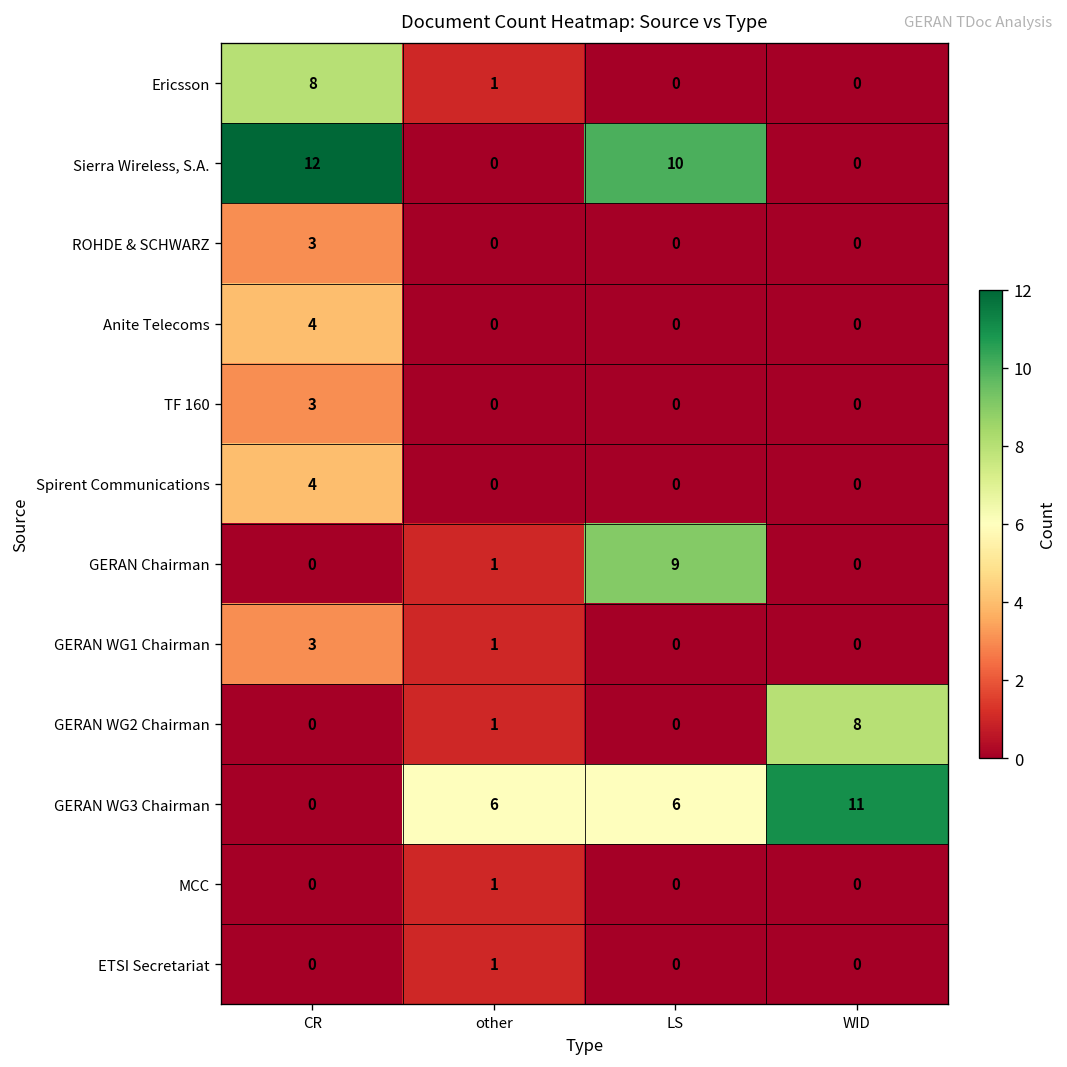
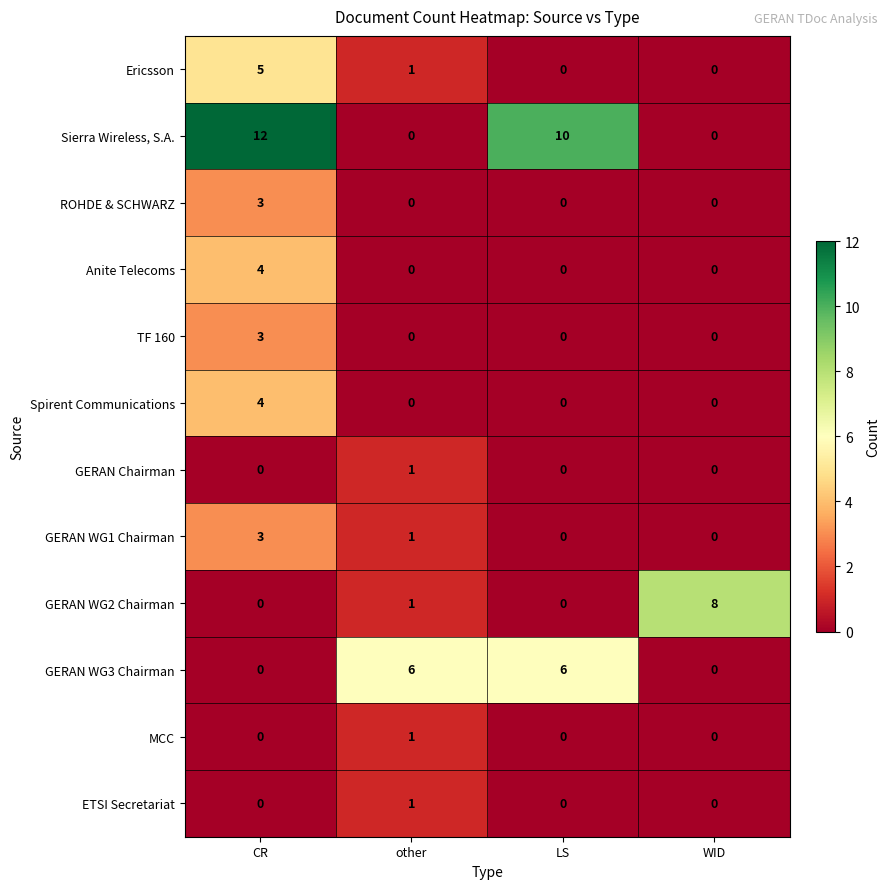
  {
    "Ericsson": {
-     "CR": 8,
+     "CR": 5,
      "other": 1,
      "LS": 0,
      "WID": 0
    },
    "Sierra Wireless, S.A.": {
      "CR": 12,
      "other": 0,
      "LS": 10,
      "WID": 0
    },
    "ROHDE & SCHWARZ": {
      "CR": 3,
      "other": 0,
      "LS": 0,
      "WID": 0
    },
    "Anite Telecoms": {
      "CR": 4,
      "other": 0,
      "LS": 0,
      "WID": 0
    },
    "TF 160": {
      "CR": 3,
      "other": 0,
      "LS": 0,
      "WID": 0
    },
    "Spirent Communications": {
      "CR": 4,
      "other": 0,
      "LS": 0,
      "WID": 0
    },
    "GERAN Chairman": {
      "CR": 0,
      "other": 1,
-     "LS": 9,
+     "LS": 0,
      "WID": 0
    },
    "GERAN WG1 Chairman": {
      "CR": 3,
      "other": 1,
      "LS": 0,
      "WID": 0
    },
    "GERAN WG2 Chairman": {
      "CR": 0,
      "other": 1,
      "LS": 0,
      "WID": 8
    },
    "GERAN WG3 Chairman": {
      "CR": 0,
      "other": 6,
      "LS": 6,
-     "WID": 11
+     "WID": 0
    },
    "MCC": {
      "CR": 0,
      "other": 1,
      "LS": 0,
      "WID": 0
    },
    "ETSI Secretariat": {
      "CR": 0,
      "other": 1,
      "LS": 0,
      "WID": 0
    }
  }
